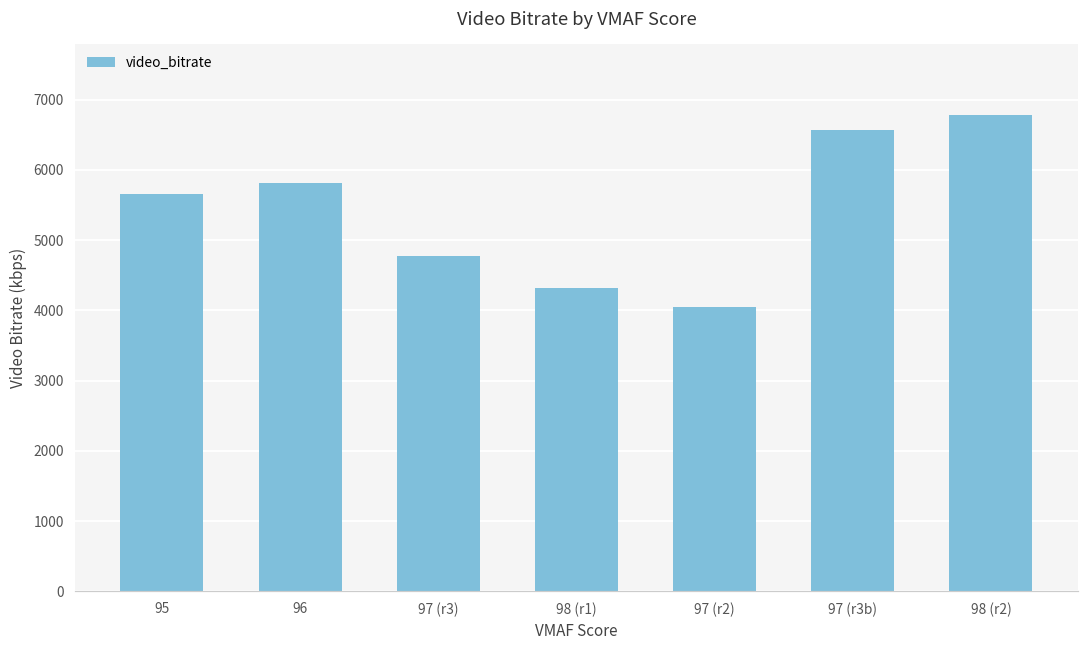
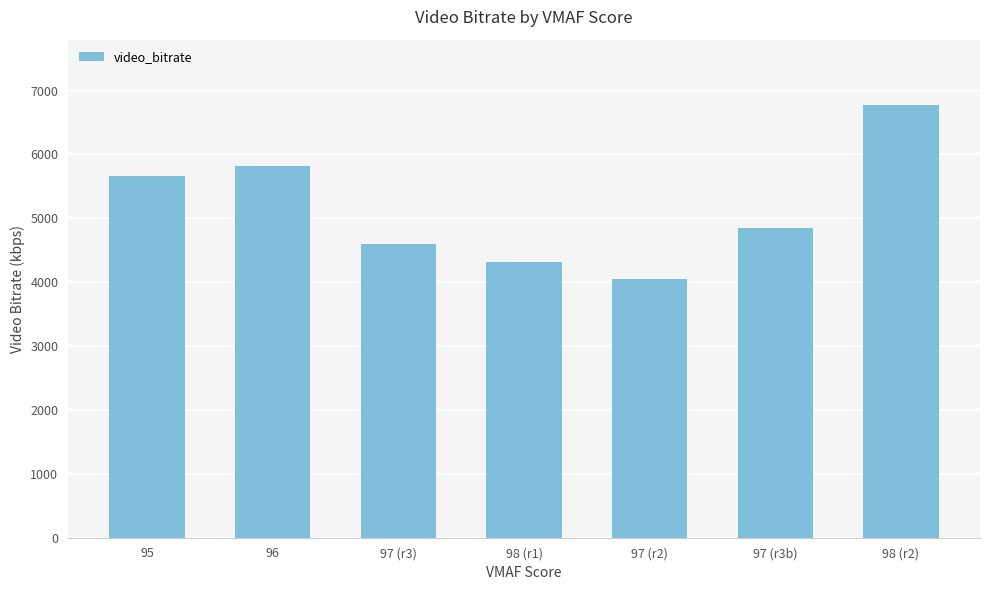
  {
    "95": 5700,
    "96": 5800,
-   "97 (r3)": 4800,
+   "97 (r3)": 4600,
    "98 (r1)": 4300,
    "97 (r2)": 4100,
-   "97 (r3b)": 6600,
+   "97 (r3b)": 4800,
    "98 (r2)": 6800
  }
